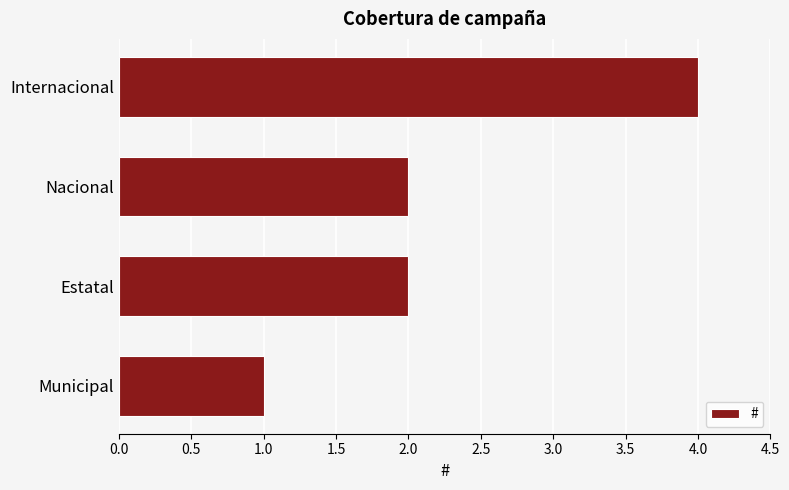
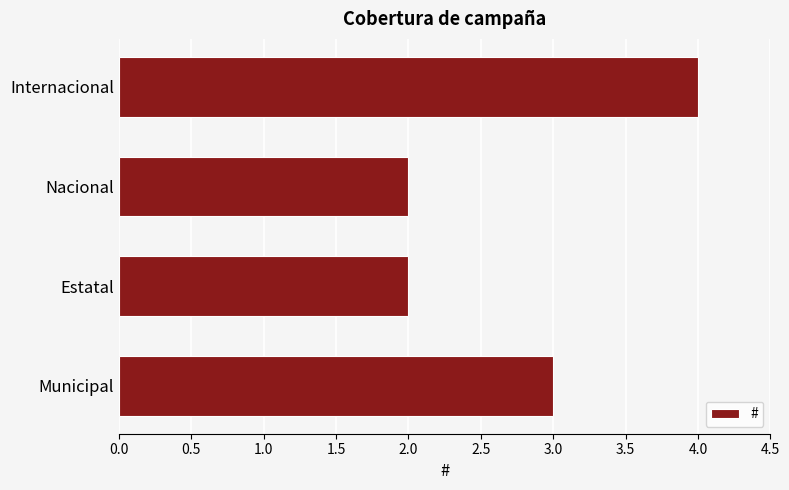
  {
    "Internacional": 4,
    "Nacional": 2,
    "Estatal": 2,
-   "Municipal": 1
+   "Municipal": 3
  }
